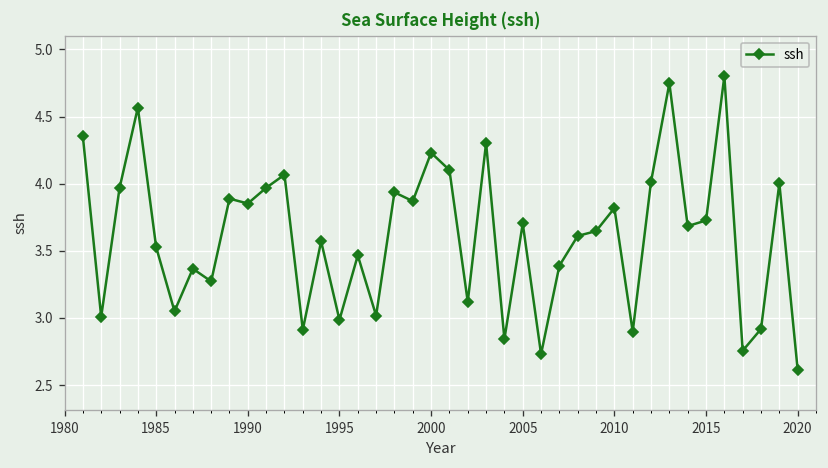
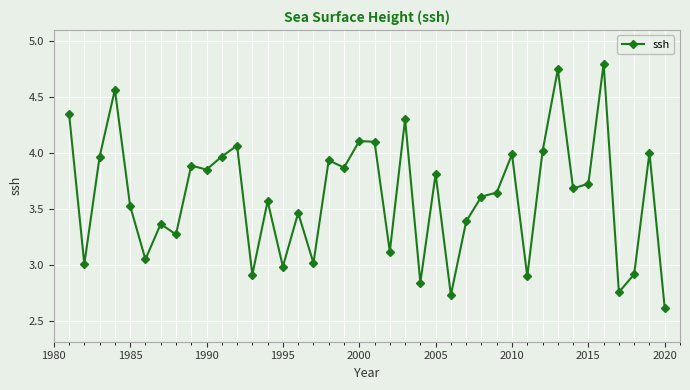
  {
    "1985": 3.53,
    "1990": 3.85,
    "1995": 2.99,
-   "2000": 4.23,
-   "2005": 3.70,
-   "2010": 3.82,
+   "2000": 4.11,
+   "2005": 3.81,
+   "2010": 3.99,
    "2015": 3.73,
    "2020": 2.61
  }
